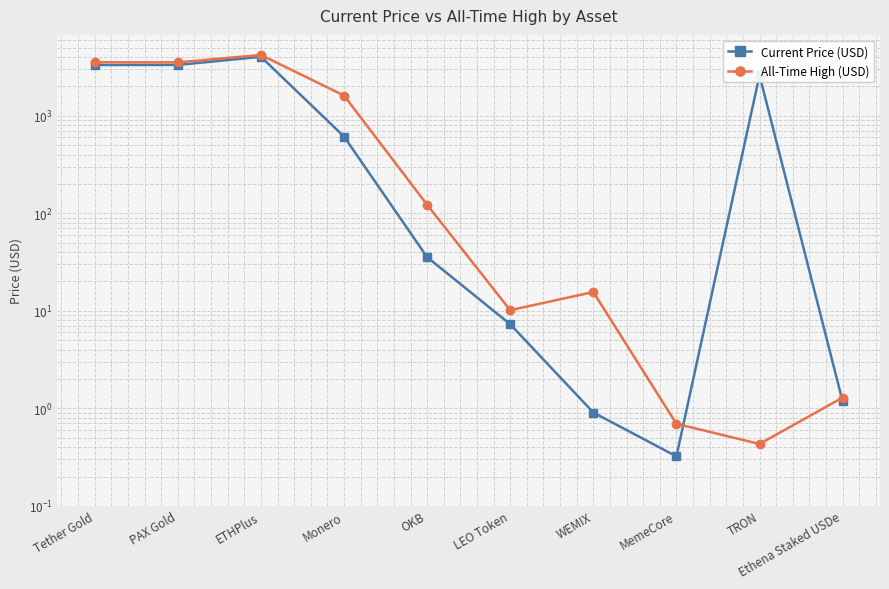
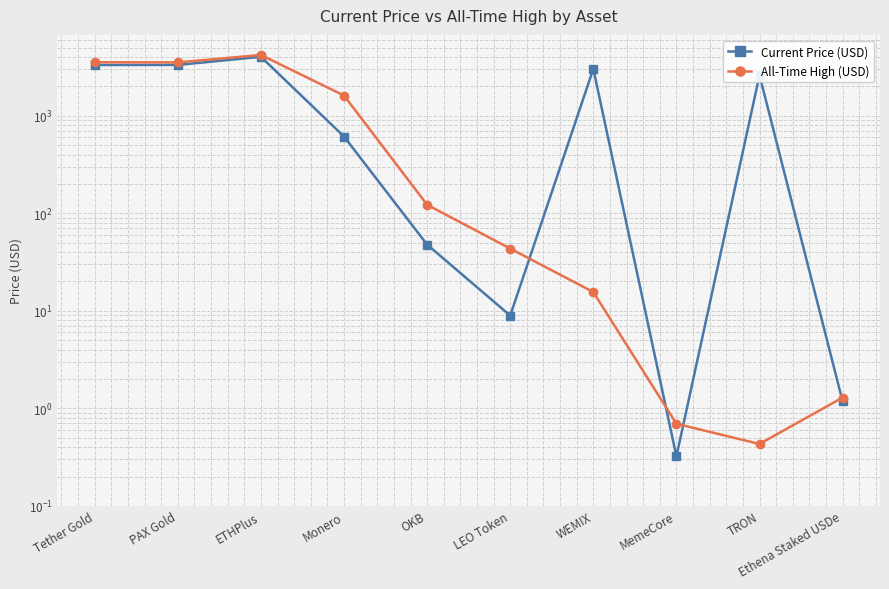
  {
    "Current Price (USD)": {
      "Tether Gold": 3300,
      "PAX Gold": 3300,
      "Monero": 600,
-     "OKB": 35,
-     "LEO Token": 7,
-     "WEMIX": 0.9,
+     "OKB": 50,
+     "LEO Token": 9,
+     "WEMIX": 3000,
      "MemeCore": 0.32,
      "Ethena Staked USDe": 1.2
    },
    "All-Time High (USD)": {
      "Tether Gold": 3500,
      "PAX Gold": 3500,
      "Monero": 1600,
      "OKB": 120,
-     "LEO Token": 10,
+     "LEO Token": 40,
      "WEMIX": 16,
      "MemeCore": 0.7,
      "TRON": 0.4,
      "Ethena Staked USDe": 1.3
    }
  }
